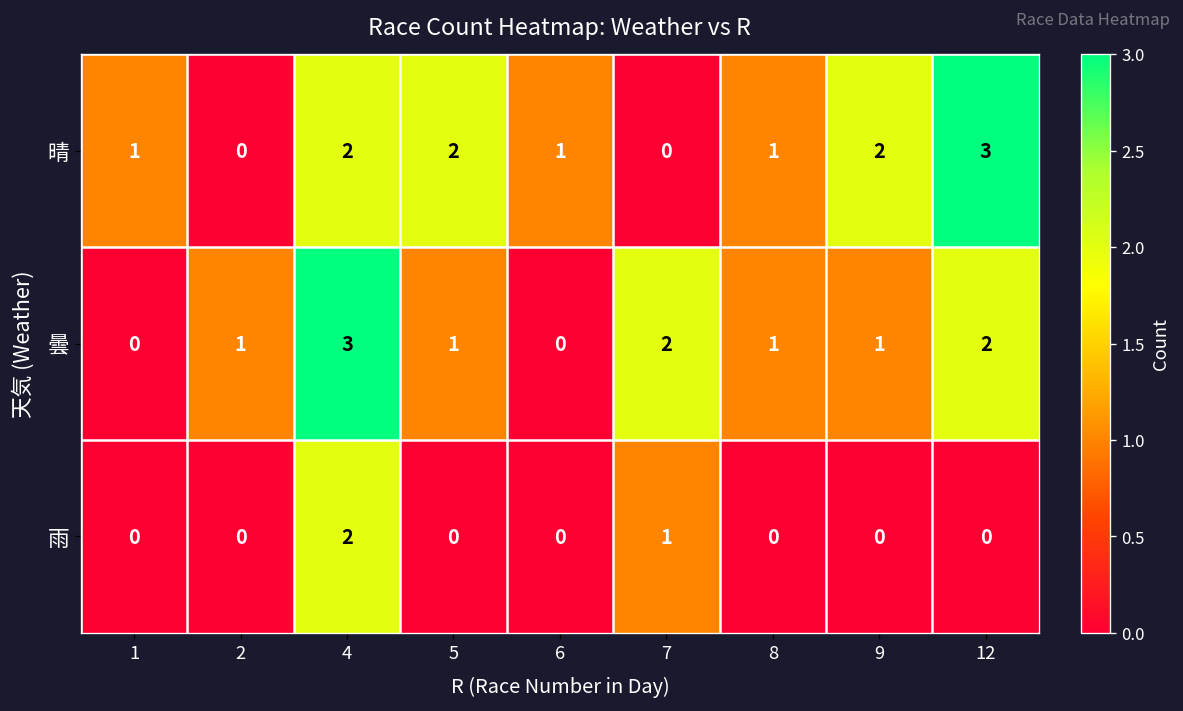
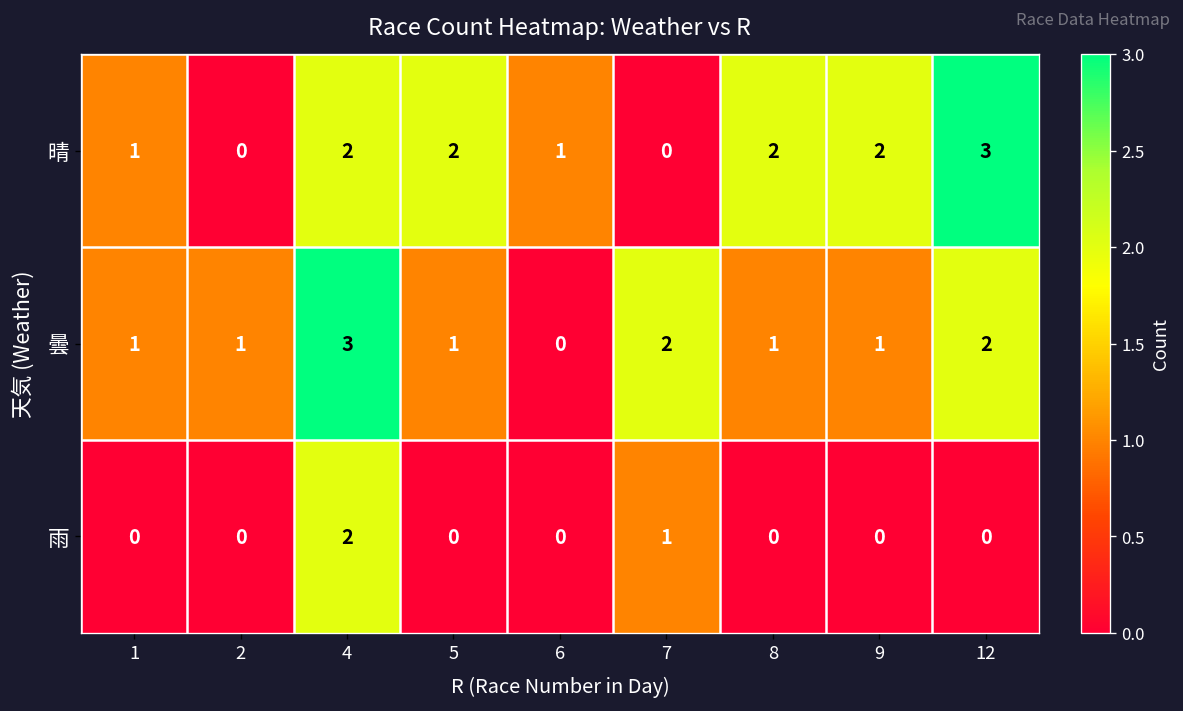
  {
    "晴": {
      "1": 1,
      "2": 0,
      "4": 2,
      "5": 2,
      "6": 1,
      "7": 0,
-     "8": 1,
+     "8": 2,
      "9": 2,
      "12": 3
    },
    "曇": {
-     "1": 0,
+     "1": 1,
      "2": 1,
      "4": 3,
      "5": 1,
      "6": 0,
      "7": 2,
      "8": 1,
      "9": 1,
      "12": 2
    },
    "雨": {
      "1": 0,
      "2": 0,
      "4": 2,
      "5": 0,
      "6": 0,
      "7": 1,
      "8": 0,
      "9": 0,
      "12": 0
    }
  }
